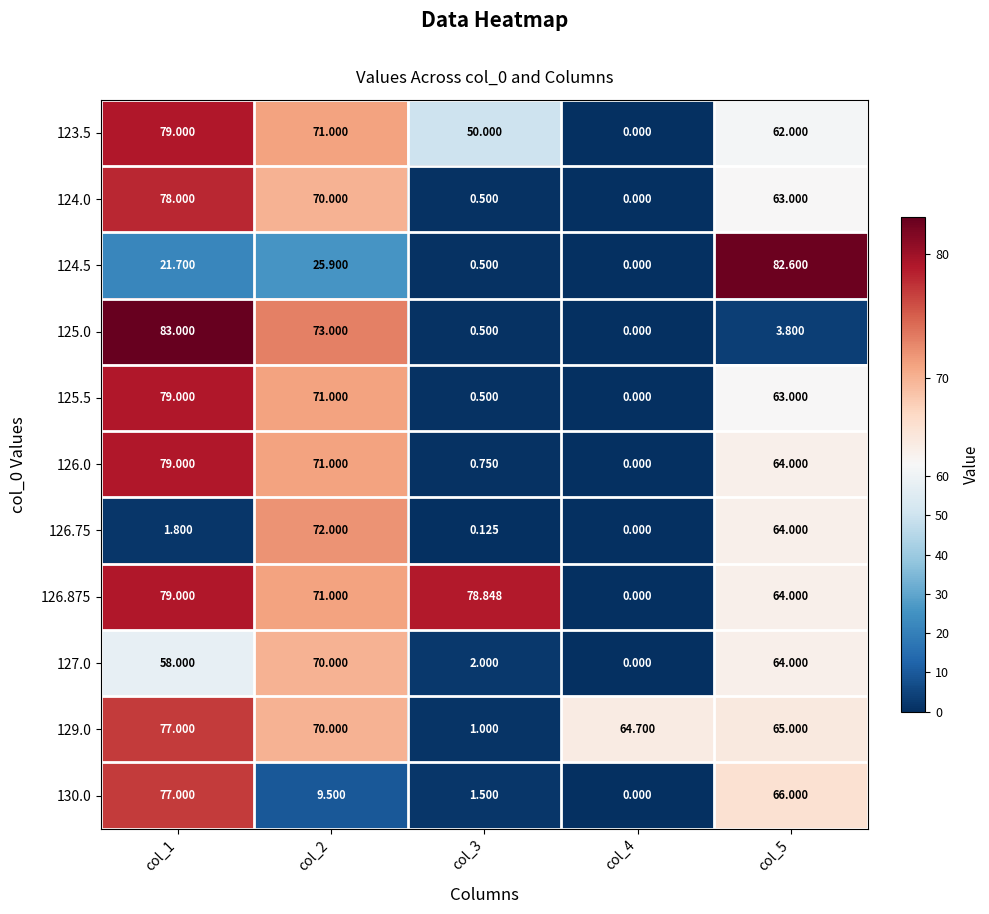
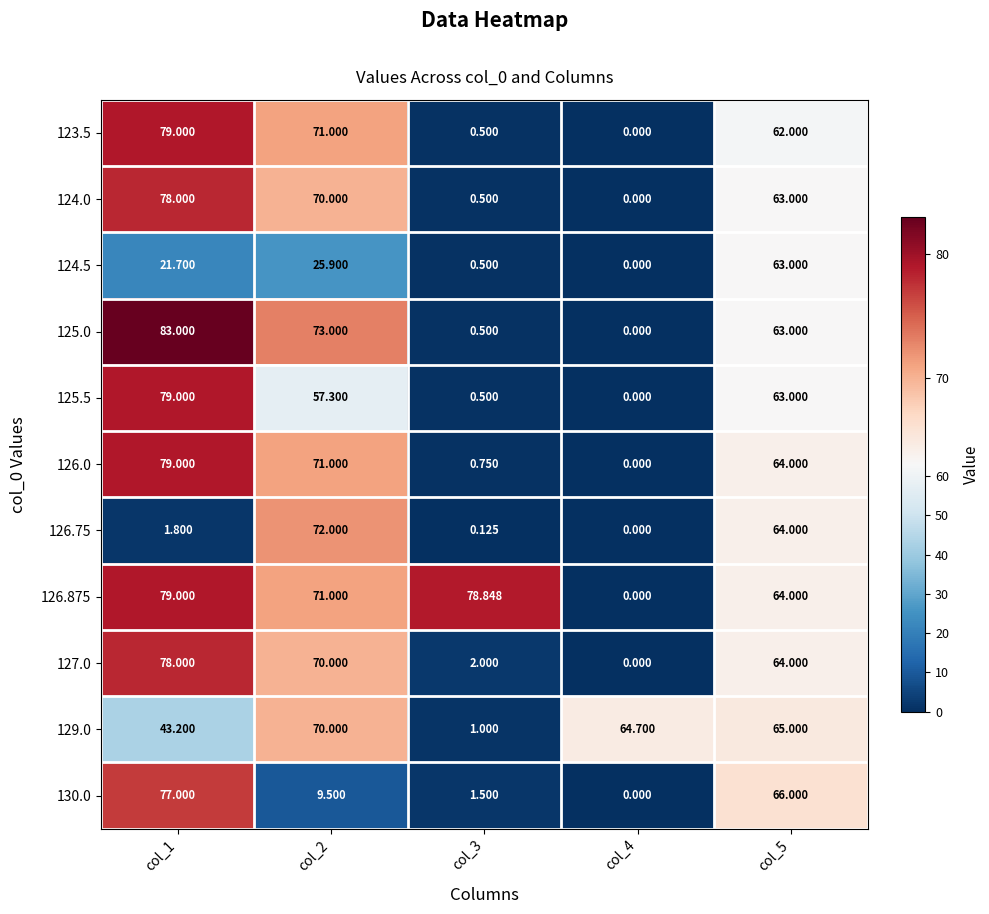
  {
    "123.5": {
      "col_1": 79.000,
      "col_2": 71.000,
-     "col_3": 50.000,
+     "col_3": 0.500,
      "col_4": 0.000,
      "col_5": 62.000
    },
    "124.0": {
      "col_1": 78.000,
      "col_2": 70.000,
      "col_3": 0.500,
      "col_4": 0.000,
      "col_5": 63.000
    },
    "124.5": {
      "col_1": 21.700,
      "col_2": 25.900,
      "col_3": 0.500,
      "col_4": 0.000,
-     "col_5": 82.600
+     "col_5": 63.000
    },
    "125.0": {
      "col_1": 83.000,
      "col_2": 73.000,
      "col_3": 0.500,
      "col_4": 0.000,
-     "col_5": 3.800
+     "col_5": 63.000
    },
    "125.5": {
      "col_1": 79.000,
-     "col_2": 71.000,
+     "col_2": 57.300,
      "col_3": 0.500,
      "col_4": 0.000,
      "col_5": 63.000
    },
    "126.0": {
      "col_1": 79.000,
      "col_2": 71.000,
      "col_3": 0.750,
      "col_4": 0.000,
      "col_5": 64.000
    },
    "126.75": {
      "col_1": 1.800,
      "col_2": 72.000,
      "col_3": 0.125,
      "col_4": 0.000,
      "col_5": 64.000
    },
    "126.875": {
      "col_1": 79.000,
      "col_2": 71.000,
      "col_3": 78.848,
      "col_4": 0.000,
      "col_5": 64.000
    },
    "127.0": {
-     "col_1": 58.000,
+     "col_1": 78.000,
      "col_2": 70.000,
      "col_3": 2.000,
      "col_4": 0.000,
      "col_5": 64.000
    },
    "129.0": {
-     "col_1": 77.000,
+     "col_1": 43.200,
      "col_2": 70.000,
      "col_3": 1.000,
      "col_4": 64.700,
      "col_5": 65.000
    },
    "130.0": {
      "col_1": 77.000,
      "col_2": 9.500,
      "col_3": 1.500,
      "col_4": 0.000,
      "col_5": 66.000
    }
  }
